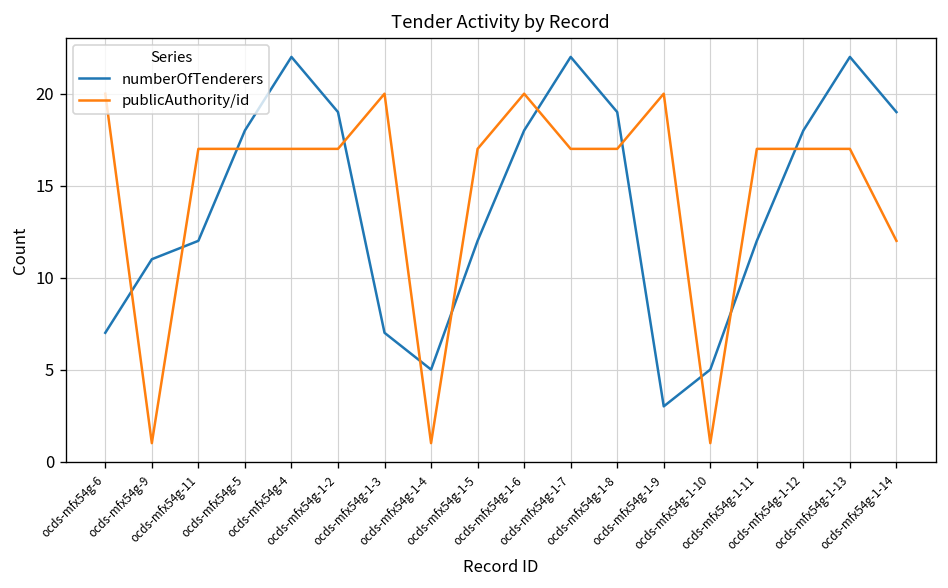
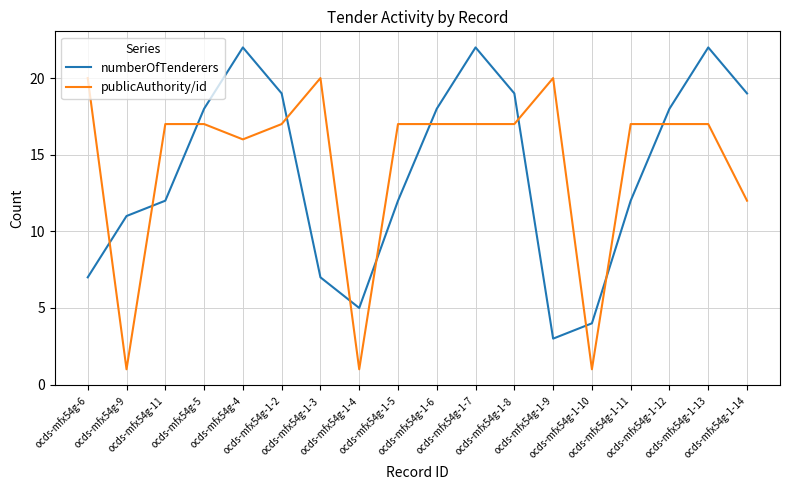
  {
    "numberOfTenderers": {
      "ocds-mfx54g-6": 7,
      "ocds-mfx54g-9": 11,
      "ocds-mfx54g-11": 12,
      "ocds-mfx54g-5": 18,
      "ocds-mfx54g-4": 22,
      "ocds-mfx54g-1-2": 19,
      "ocds-mfx54g-1-3": 7,
      "ocds-mfx54g-1-4": 5,
      "ocds-mfx54g-1-5": 12,
      "ocds-mfx54g-1-6": 18,
      "ocds-mfx54g-1-7": 22,
      "ocds-mfx54g-1-8": 19,
      "ocds-mfx54g-1-9": 3,
-     "ocds-mfx54g-1-10": 5,
+     "ocds-mfx54g-1-10": 4,
      "ocds-mfx54g-1-11": 12,
      "ocds-mfx54g-1-12": 18,
      "ocds-mfx54g-1-13": 22,
      "ocds-mfx54g-1-14": 19
    },
    "publicAuthority/id": {
      "ocds-mfx54g-9": 1,
      "ocds-mfx54g-11": 17,
      "ocds-mfx54g-5": 17,
-     "ocds-mfx54g-4": 17,
+     "ocds-mfx54g-4": 16,
      "ocds-mfx54g-1-2": 17,
      "ocds-mfx54g-1-3": 20,
      "ocds-mfx54g-1-4": 1,
      "ocds-mfx54g-1-5": 17,
-     "ocds-mfx54g-1-6": 20,
+     "ocds-mfx54g-1-6": 17,
      "ocds-mfx54g-1-7": 17,
      "ocds-mfx54g-1-8": 17,
      "ocds-mfx54g-1-9": 20,
      "ocds-mfx54g-1-10": 1,
      "ocds-mfx54g-1-11": 17,
      "ocds-mfx54g-1-12": 17,
      "ocds-mfx54g-1-13": 17,
      "ocds-mfx54g-1-14": 12
    }
  }
